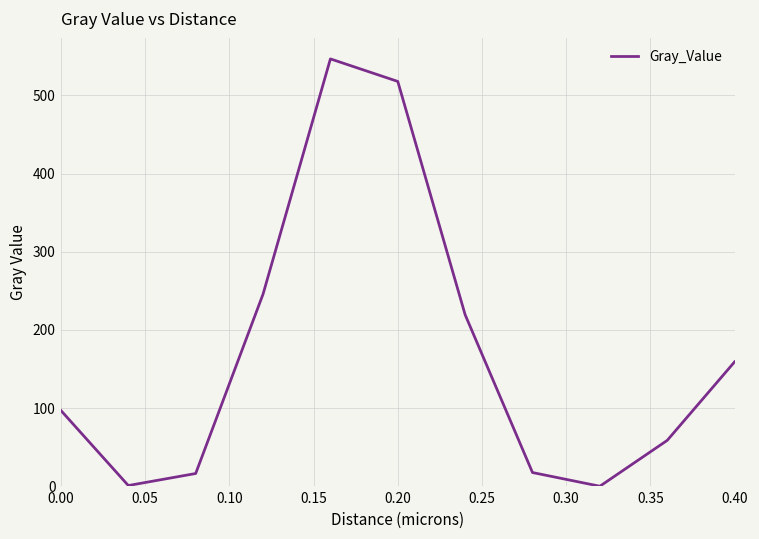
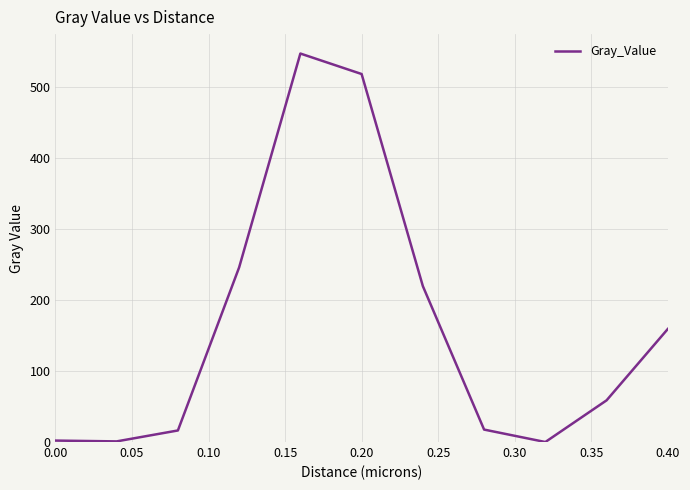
  {
-   "0.00": 100,
+   "0.00": 0,
    "0.20": 520,
    "0.40": 160
  }
